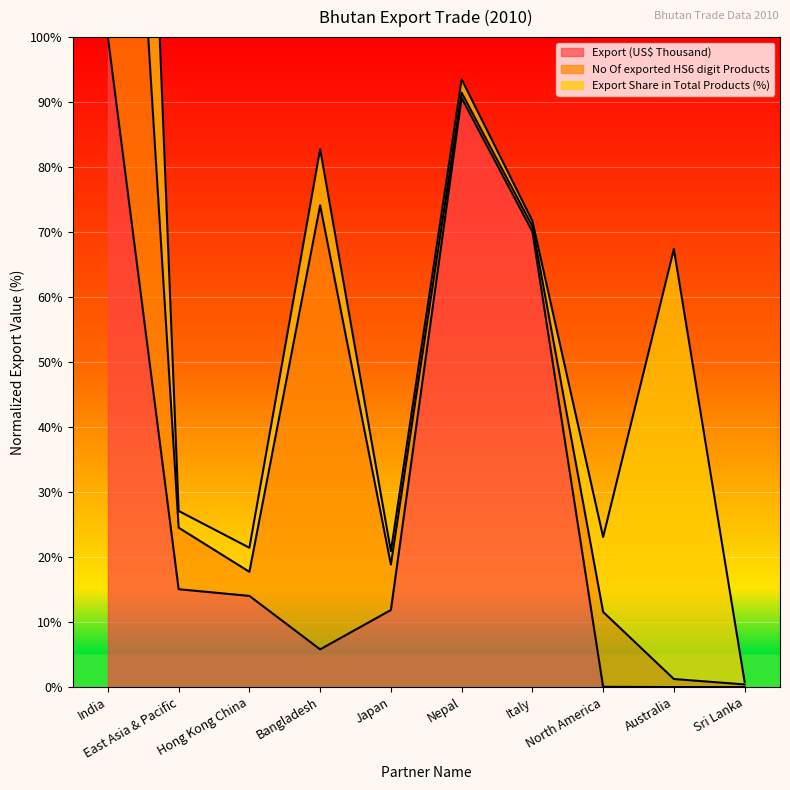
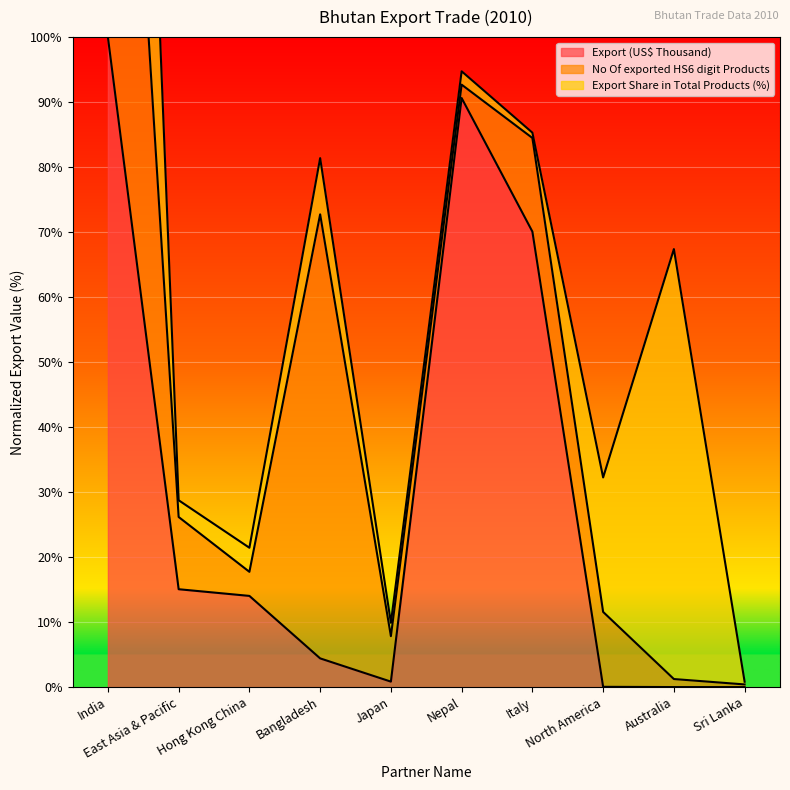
  {
    "Export (US$ Thousand)": {
      "India": "100%",
      "East Asia & Pacific": "15%",
      "Hong Kong China": "14%",
-     "Bangladesh": "6%",
-     "Japan": "12%",
+     "Bangladesh": "4%",
+     "Japan": "1%",
      "Nepal": "91%",
      "Italy": "70%",
      "North America": "0%",
      "Australia": "0%",
      "Sri Lanka": "0%"
    },
    "No Of exported HS6 digit Products": {
-     "East Asia & Pacific": "9%",
+     "East Asia & Pacific": "11%",
      "Hong Kong China": "4%",
      "Bangladesh": "68%",
      "Japan": "7%",
-     "Nepal": "1%",
-     "Italy": "1%",
+     "Nepal": "2%",
+     "Italy": "14%",
      "North America": "12%",
      "Australia": "1%",
      "Sri Lanka": "0%"
    },
    "Export Share in Total Products (%)": {
      "East Asia & Pacific": "3%",
      "Hong Kong China": "4%",
      "Bangladesh": "9%",
      "Japan": "2%",
      "Nepal": "2%",
      "Italy": "1%",
-     "North America": "12%",
+     "North America": "21%",
      "Australia": "66%",
      "Sri Lanka": "0%"
    }
  }
